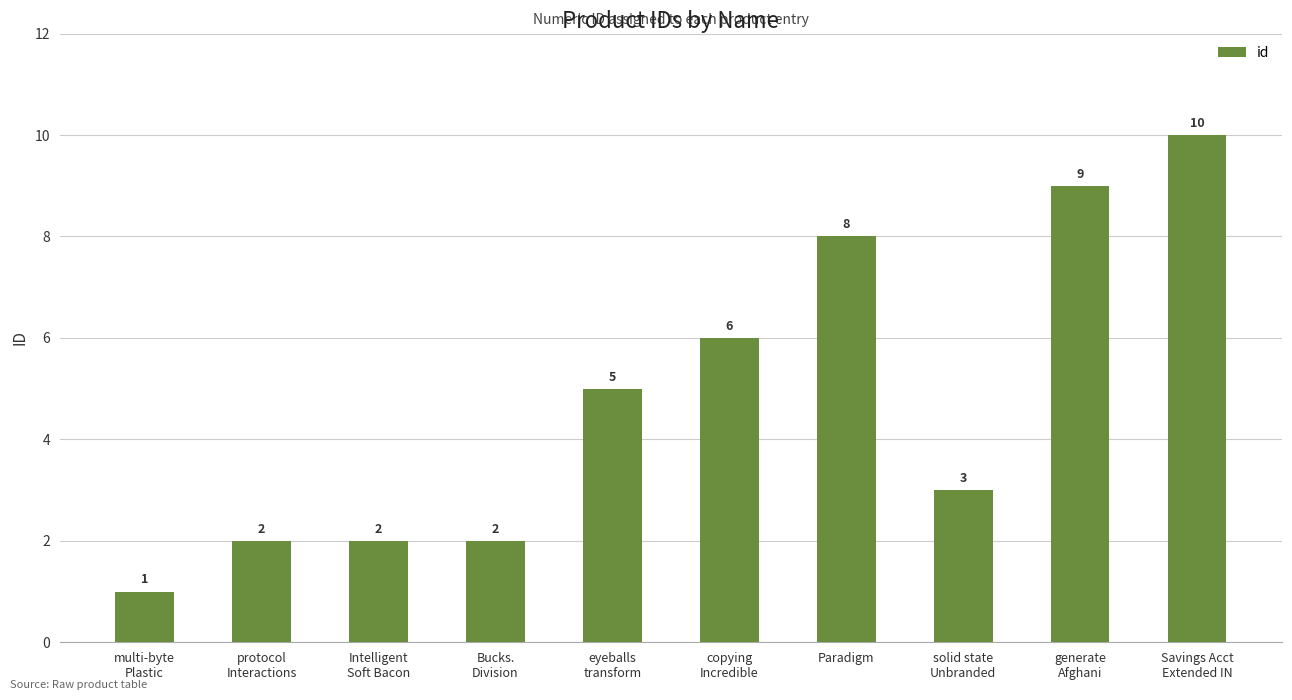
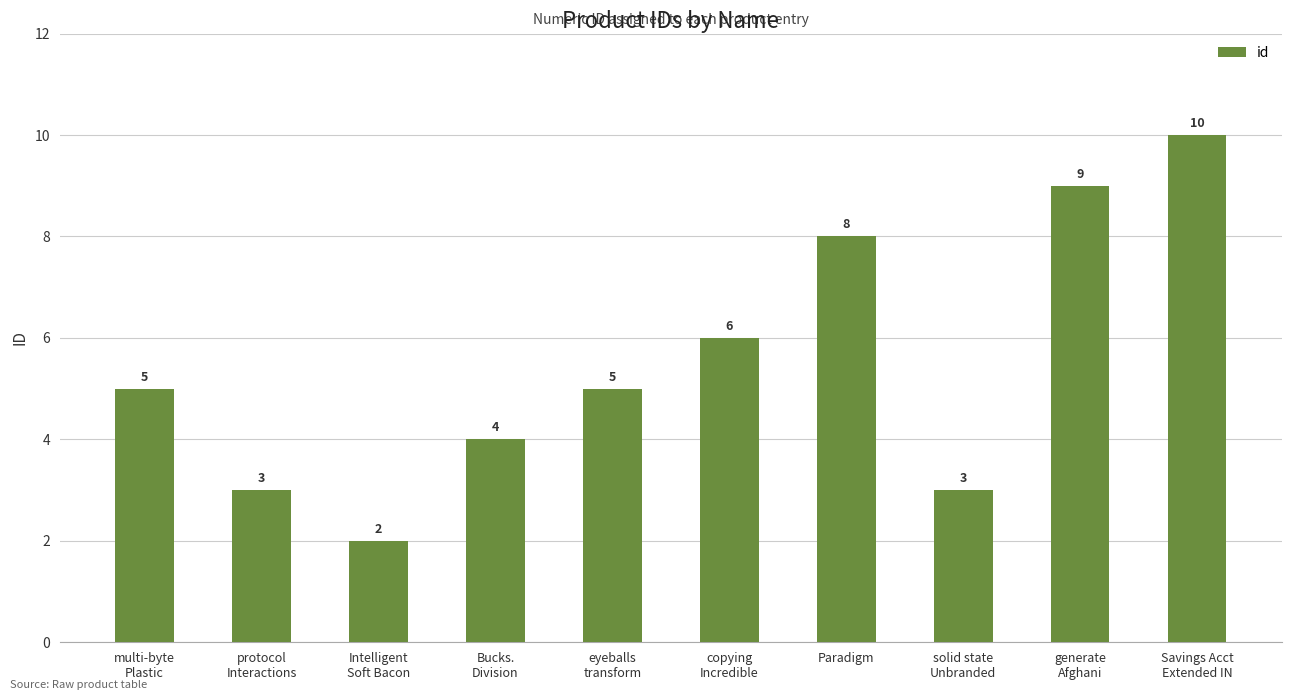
  {
-   "multi-byte Plastic": 1,
-   "protocol Interactions": 2,
+   "multi-byte Plastic": 5,
+   "protocol Interactions": 3,
    "Intelligent Soft Bacon": 2,
-   "Bucks. Division": 2,
+   "Bucks. Division": 4,
    "eyeballs transform": 5,
    "copying Incredible": 6,
    "Paradigm": 8,
    "solid state Unbranded": 3,
    "generate Afghani": 9,
    "Savings Acct Extended IN": 10
  }
